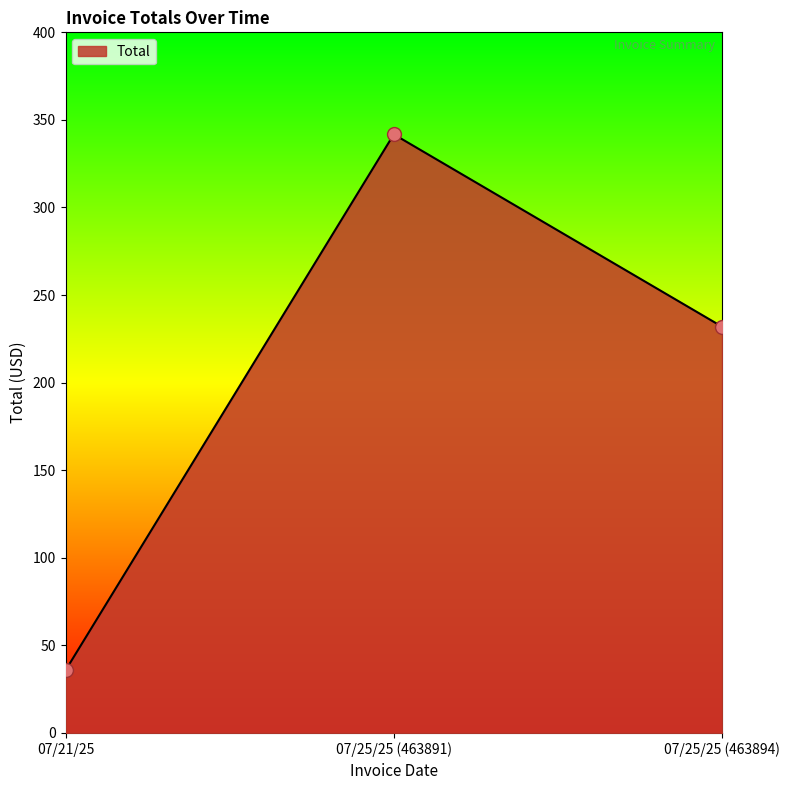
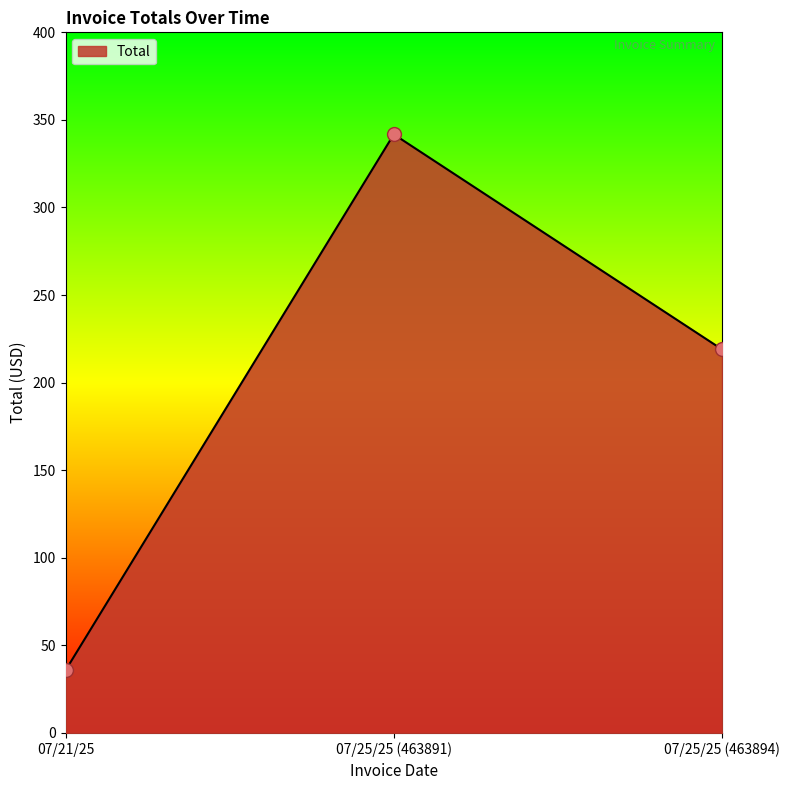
  {
    "07/21/25": 36,
    "07/25/25 (463891)": 342,
-   "07/25/25 (463894)": 232
+   "07/25/25 (463894)": 219
  }
